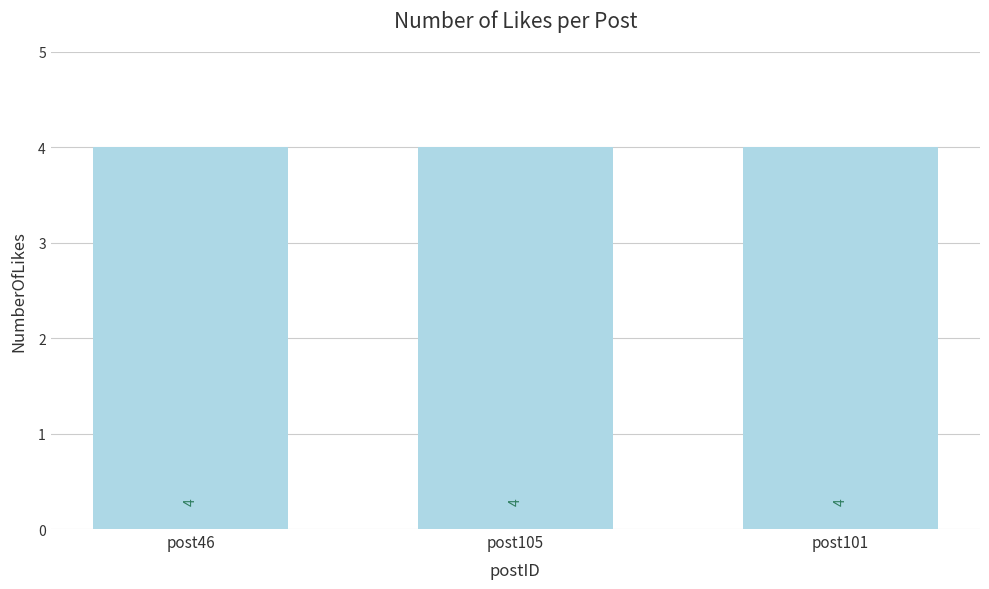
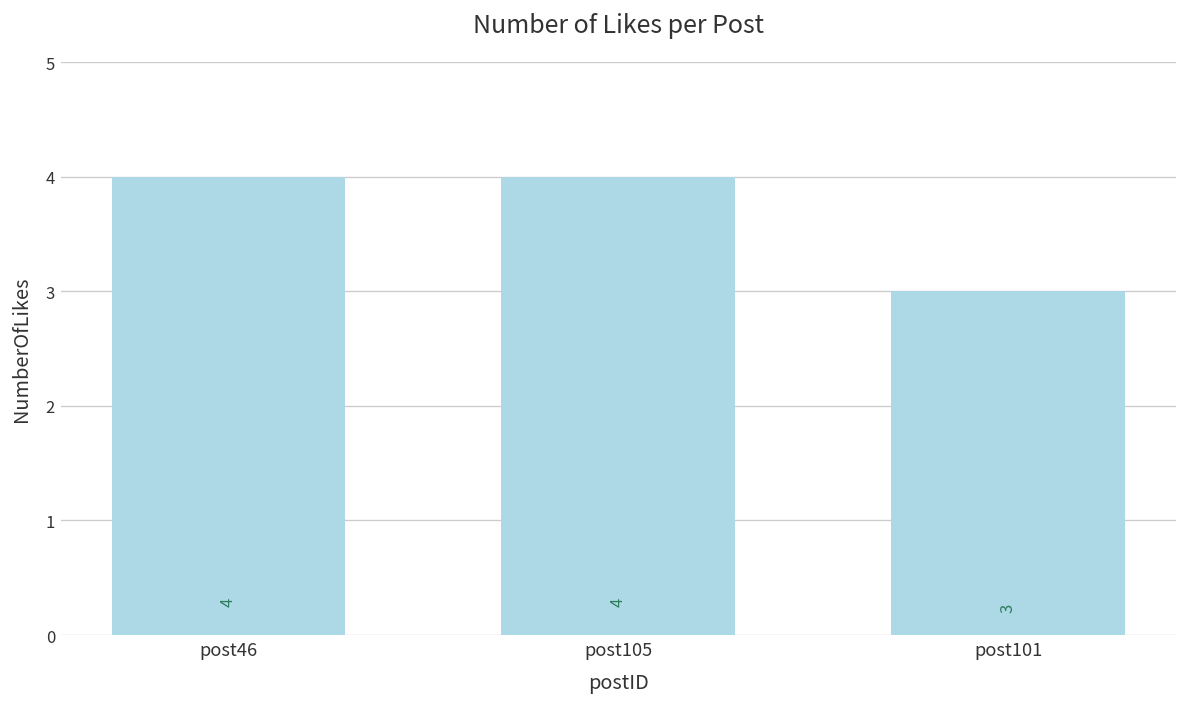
  {
    "post46": 4,
    "post105": 4,
-   "post101": 4
+   "post101": 3
  }
